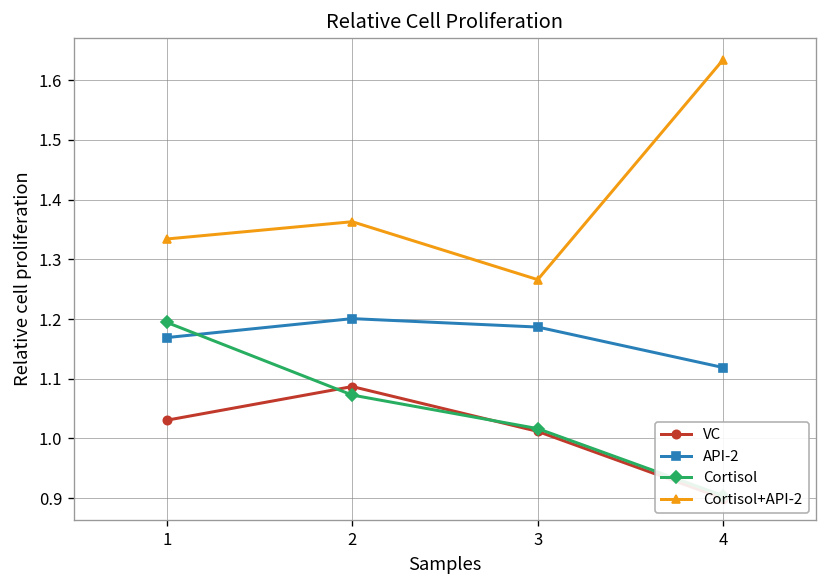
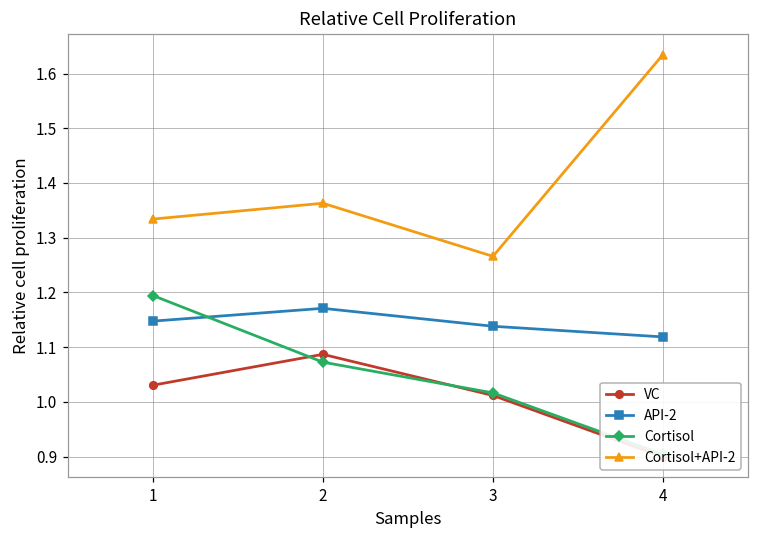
  {
    "VC": {
      "1": 1.03,
      "2": 1.09
    },
    "API-2": {
-     "1": 1.17,
-     "2": 1.20,
-     "3": 1.19,
+     "1": 1.15,
+     "2": 1.17,
+     "3": 1.14,
      "4": 1.12
    },
    "Cortisol": {
      "1": 1.19,
      "2": 1.07
    },
    "Cortisol+API-2": {
      "1": 1.33,
      "2": 1.36,
      "3": 1.27,
      "4": 1.63
    }
  }
